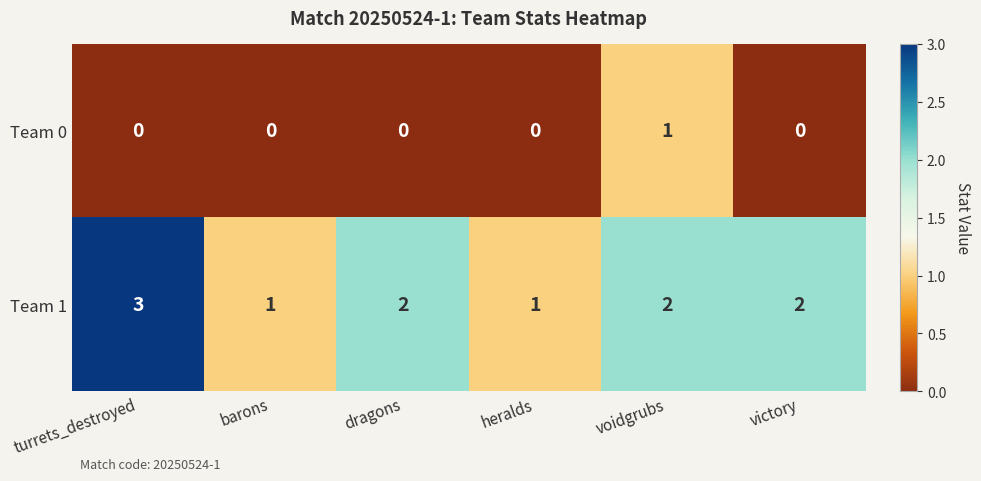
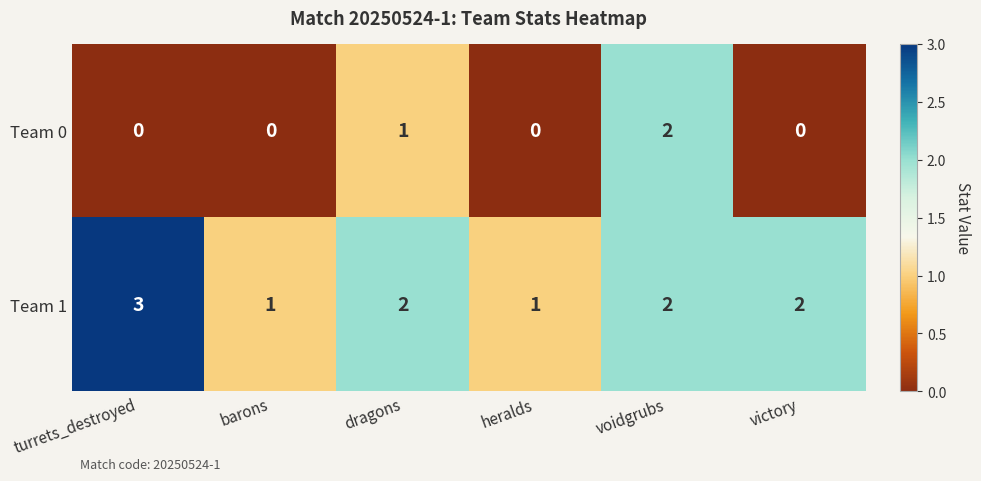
  {
    "Team 0": {
      "turrets_destroyed": 0,
      "barons": 0,
-     "dragons": 0,
+     "dragons": 1,
      "heralds": 0,
-     "voidgrubs": 1,
+     "voidgrubs": 2,
      "victory": 0
    },
    "Team 1": {
      "turrets_destroyed": 3,
      "barons": 1,
      "dragons": 2,
      "heralds": 1,
      "voidgrubs": 2,
      "victory": 2
    }
  }
